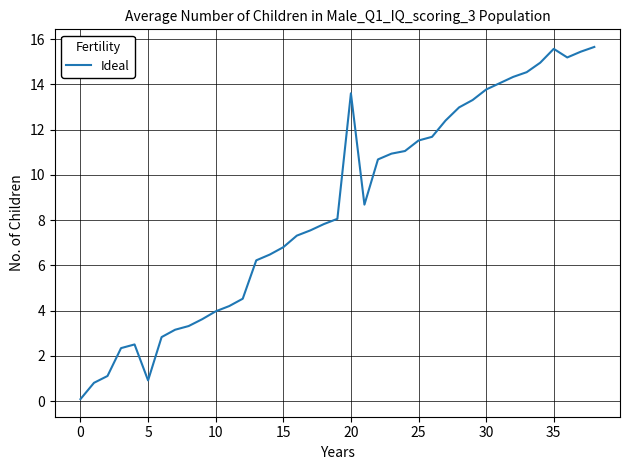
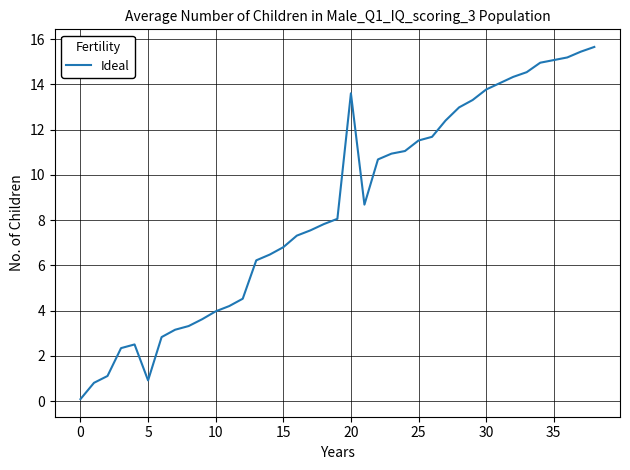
  {
    "0": 0.1,
    "5": 0.9,
    "10": 4.0,
    "15": 6.8,
    "20": 13.6,
    "25": 11.5,
    "30": 13.8,
-   "35": 15.6
+   "35": 15.1
  }
